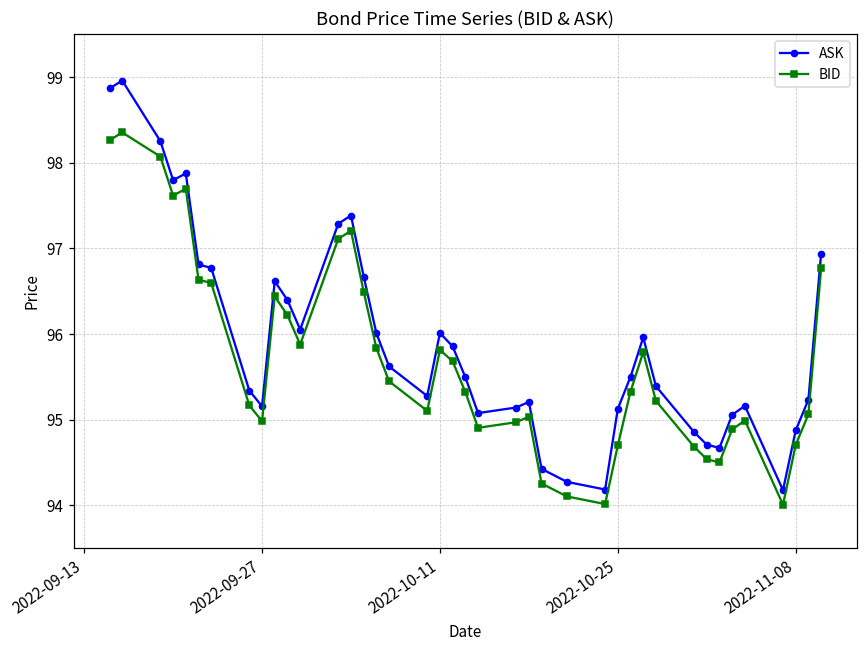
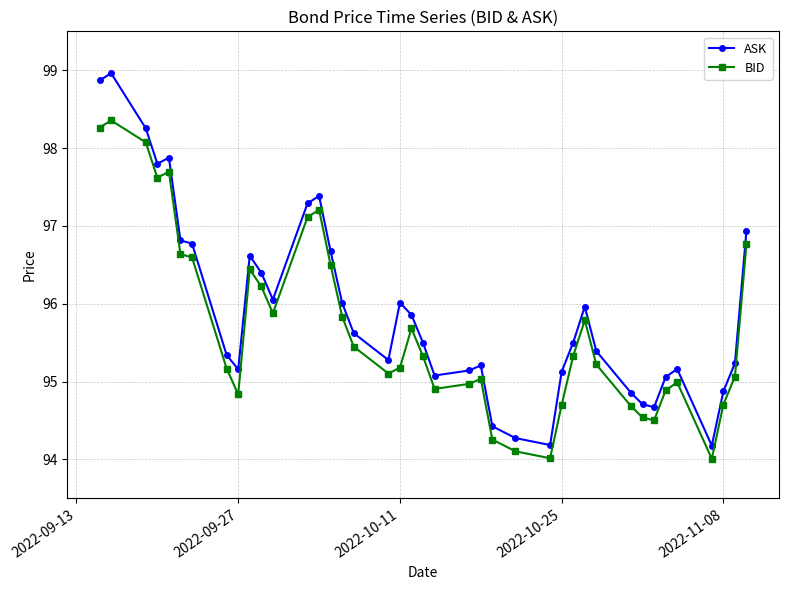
  {
    "ASK": {
      "2022-09-27": 95.2,
      "2022-10-11": 96.0,
      "2022-10-25": 95.1,
      "2022-11-08": 94.9
    },
    "BID": {
-     "2022-09-27": 95.0,
-     "2022-10-11": 95.8,
+     "2022-09-27": 94.8,
+     "2022-10-11": 95.2,
      "2022-10-25": 94.7,
      "2022-11-08": 94.7
    }
  }
